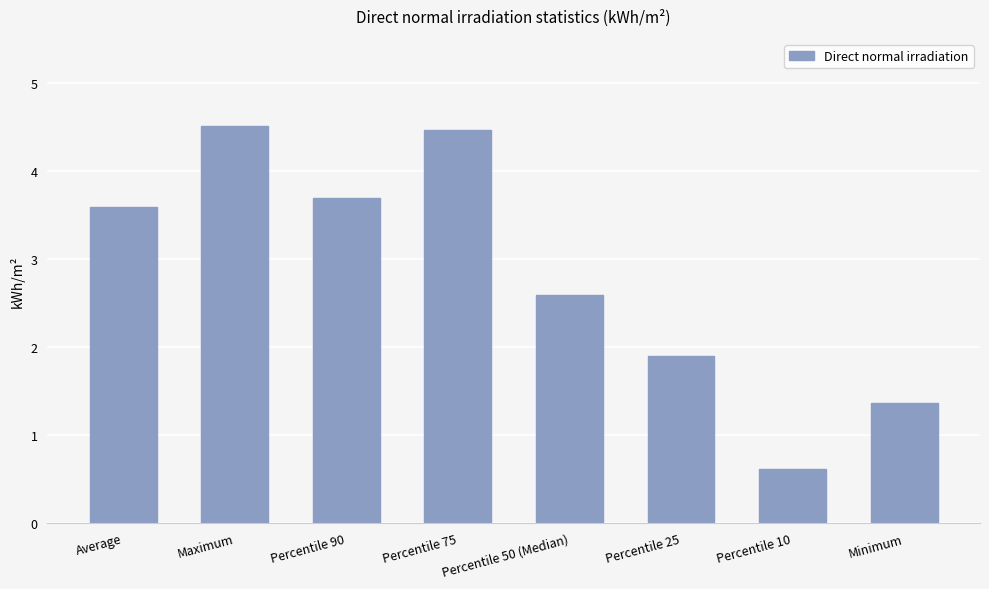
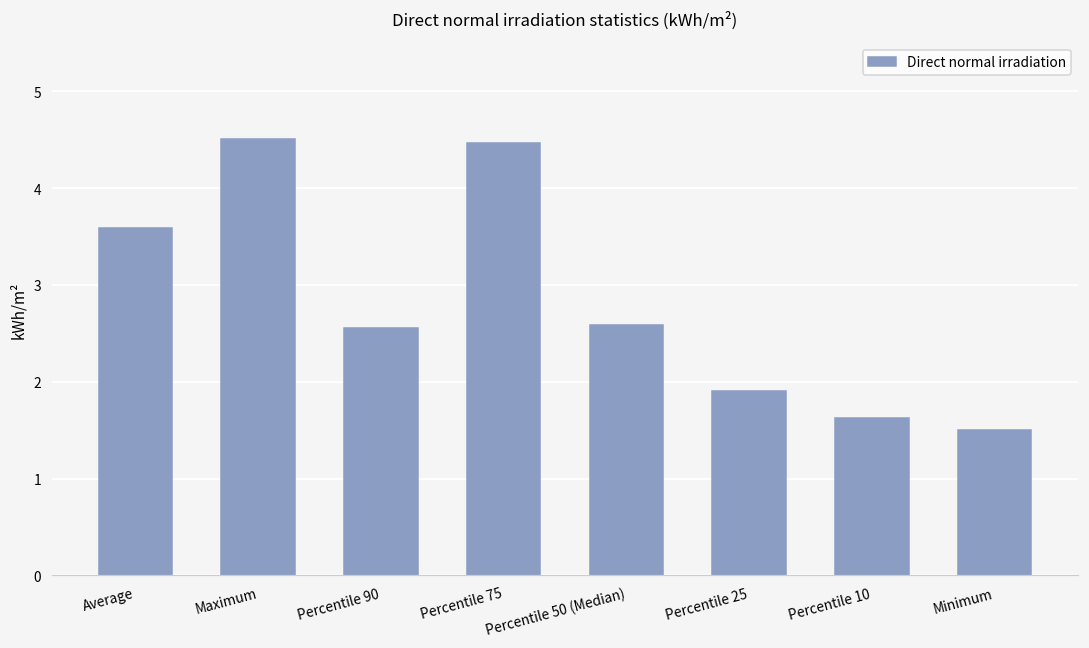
  {
    "Average": 3.6,
    "Maximum": 4.5,
-   "Percentile 90": 3.7,
+   "Percentile 90": 2.6,
    "Percentile 75": 4.5,
    "Percentile 50 (Median)": 2.6,
    "Percentile 25": 1.9,
-   "Percentile 10": 0.6,
-   "Minimum": 1.4
+   "Percentile 10": 1.6,
+   "Minimum": 1.5
  }
